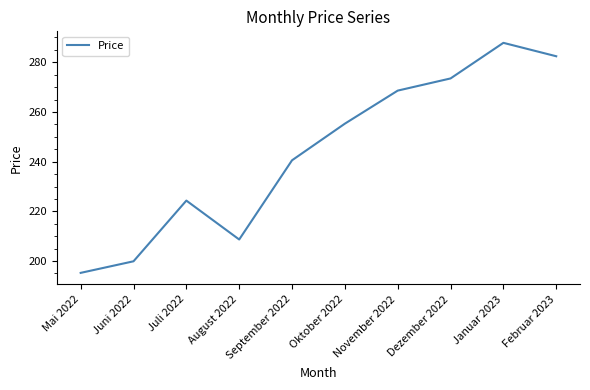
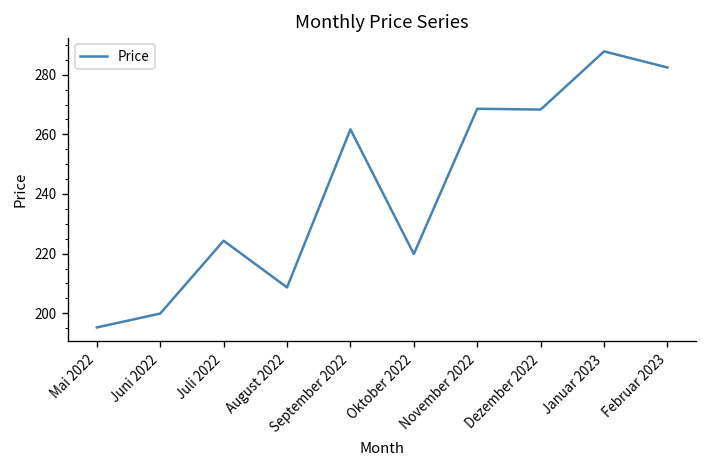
  {
    "Mai 2022": 195,
    "Juni 2022": 200,
    "Juli 2022": 224,
    "August 2022": 209,
-   "September 2022": 241,
-   "Oktober 2022": 255,
+   "September 2022": 262,
+   "Oktober 2022": 220,
    "November 2022": 269,
-   "Dezember 2022": 273,
+   "Dezember 2022": 268,
    "Januar 2023": 288,
    "Februar 2023": 282
  }
